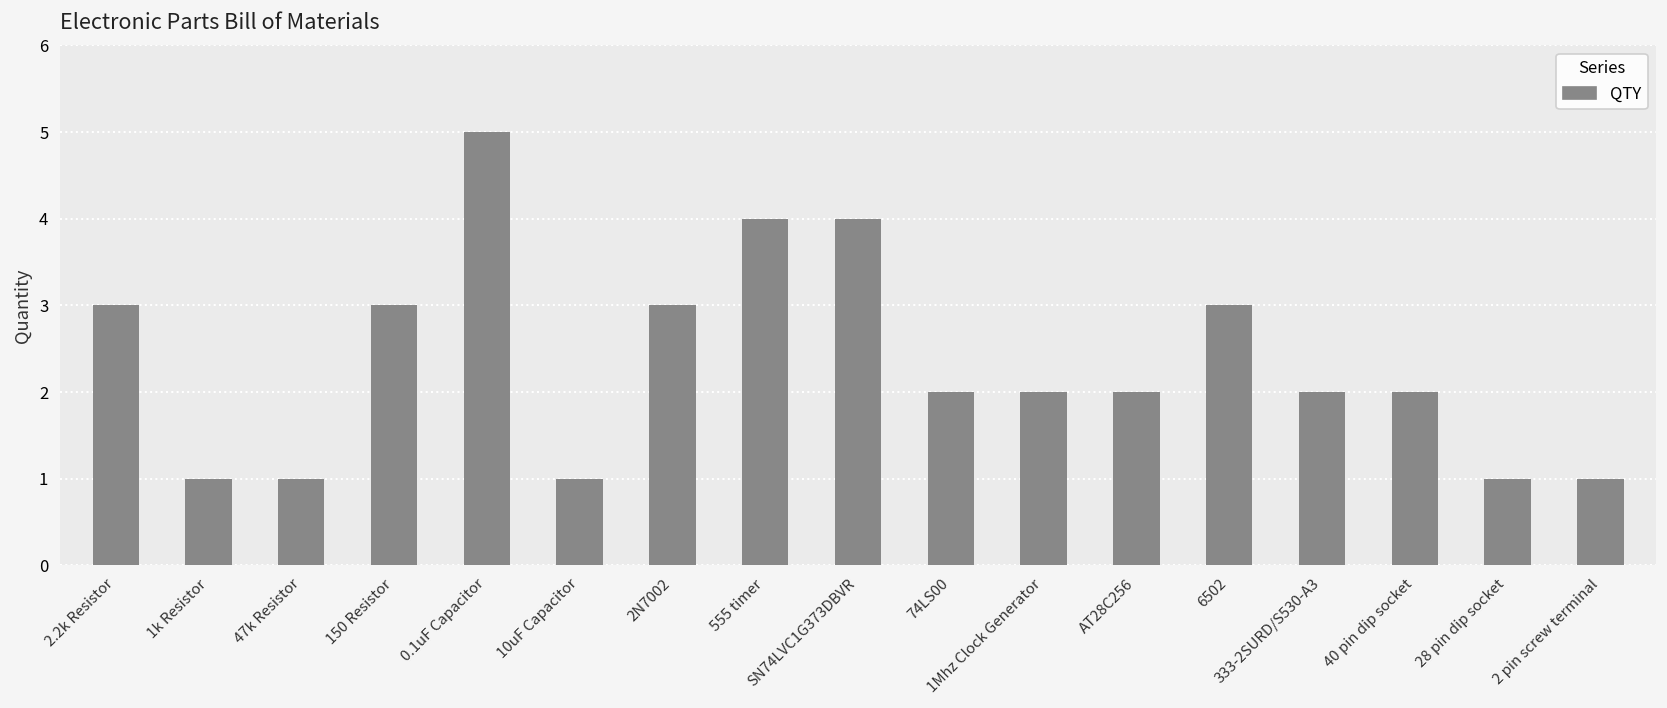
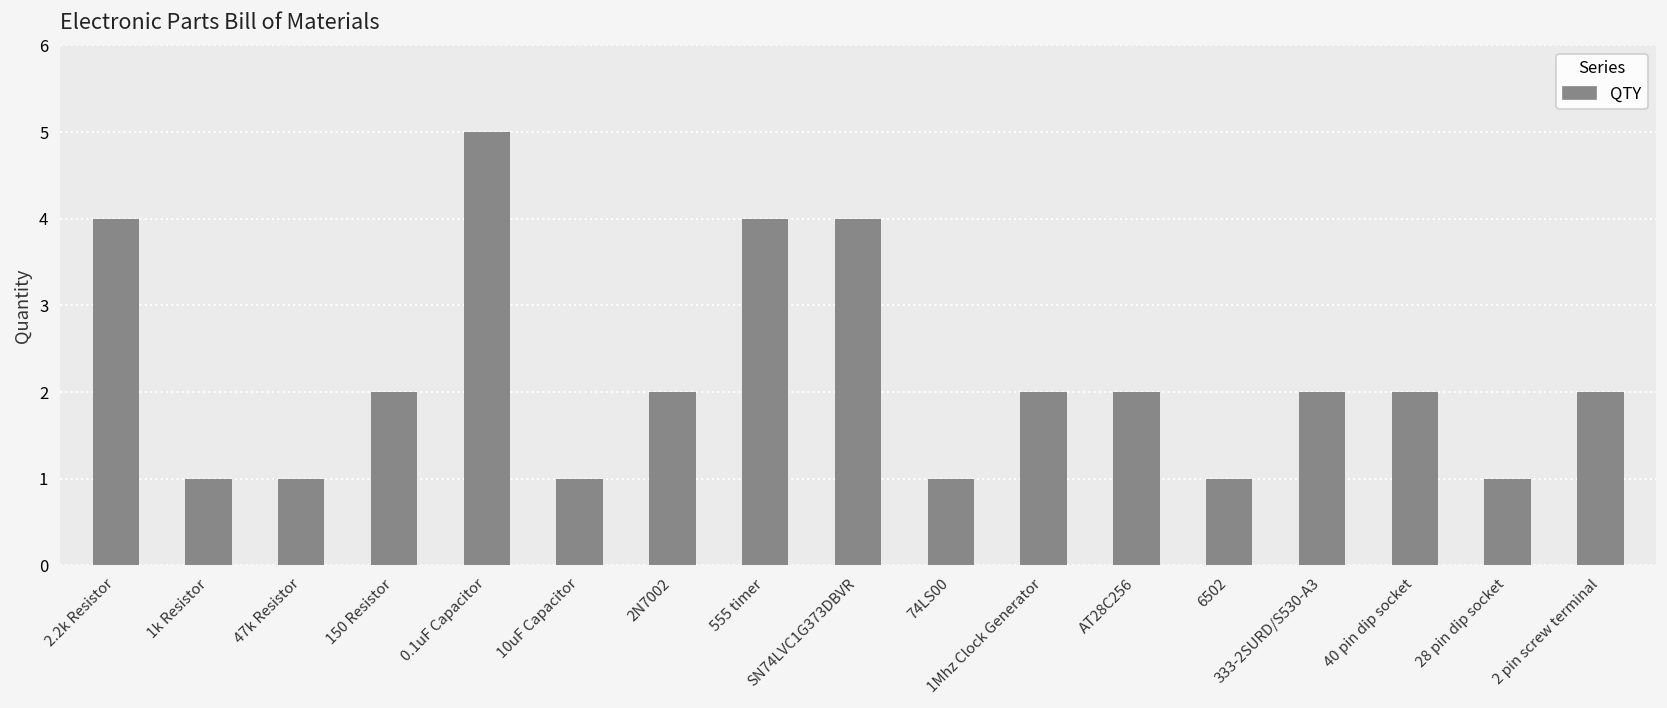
  {
-   "2.2k Resistor": 3,
+   "2.2k Resistor": 4,
    "1k Resistor": 1,
    "47k Resistor": 1,
-   "150 Resistor": 3,
+   "150 Resistor": 2,
    "0.1uF Capacitor": 5,
    "10uF Capacitor": 1,
-   "2N7002": 3,
+   "2N7002": 2,
    "555 timer": 4,
    "SN74LVC1G373DBVR": 4,
-   "74LS00": 2,
+   "74LS00": 1,
    "1Mhz Clock Generator": 2,
    "AT28C256": 2,
-   "6502": 3,
+   "6502": 1,
    "333-2SURD/S530-A3": 2,
    "40 pin dip socket": 2,
    "28 pin dip socket": 1,
-   "2 pin screw terminal": 1
+   "2 pin screw terminal": 2
  }
